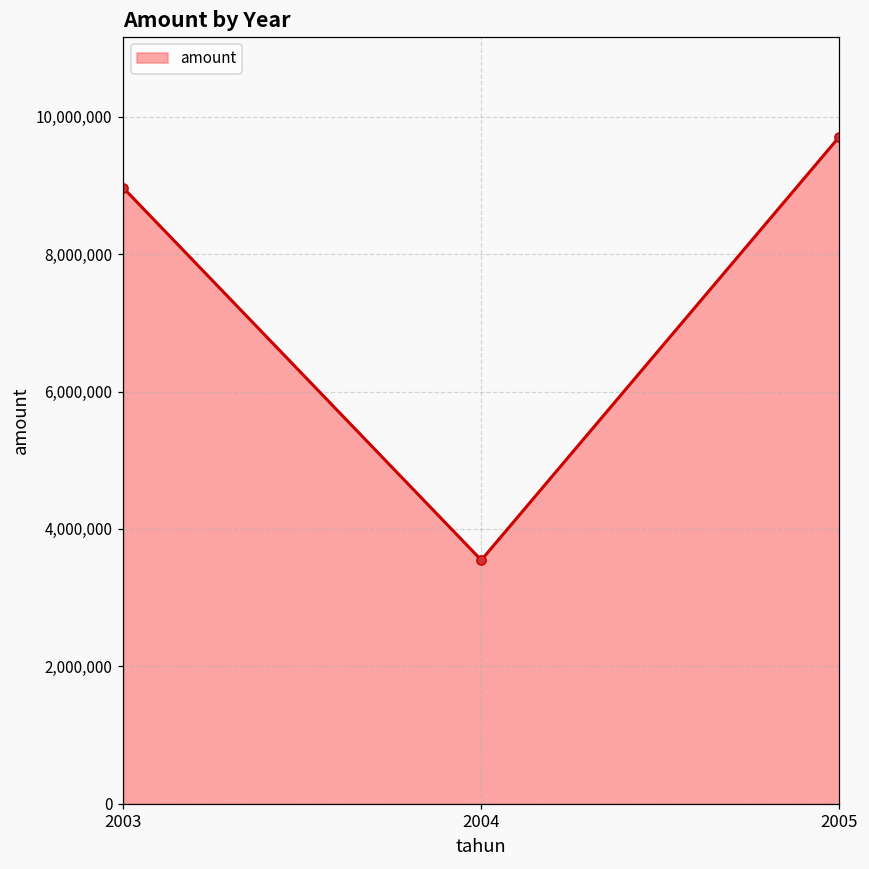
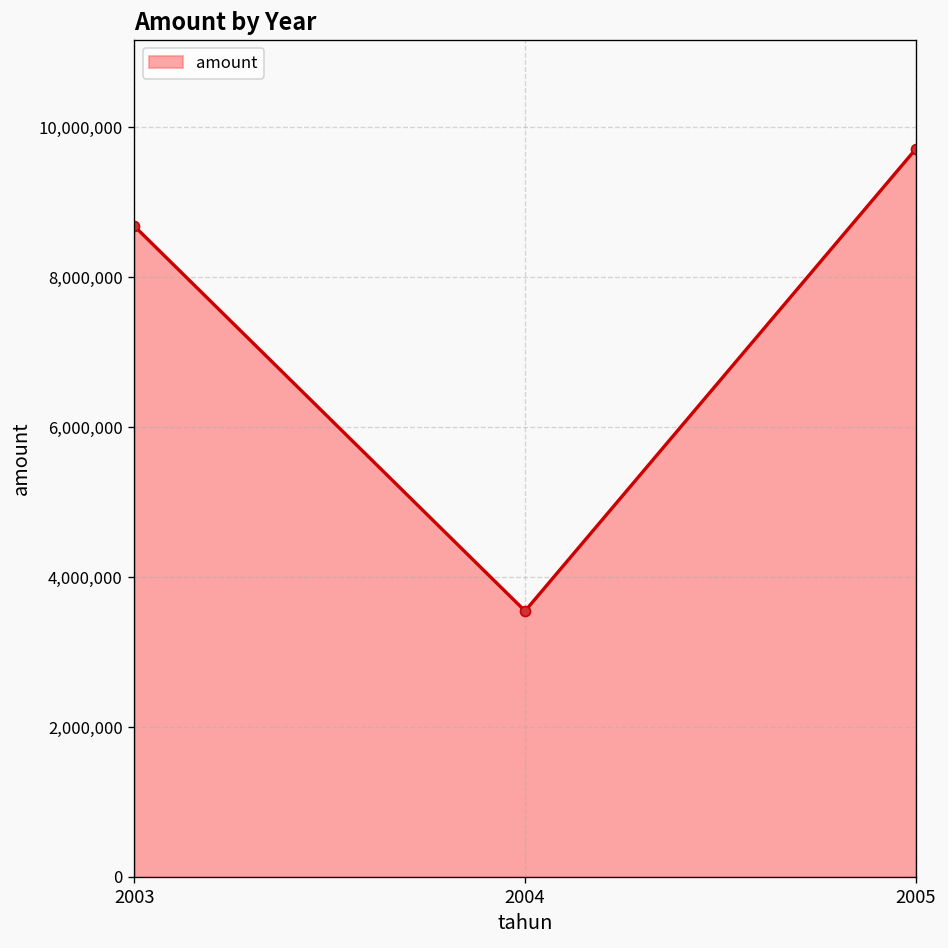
  {
-   "2003": "9,000,000",
+   "2003": "8,700,000",
    "2004": "3,500,000",
    "2005": "9,700,000"
  }
